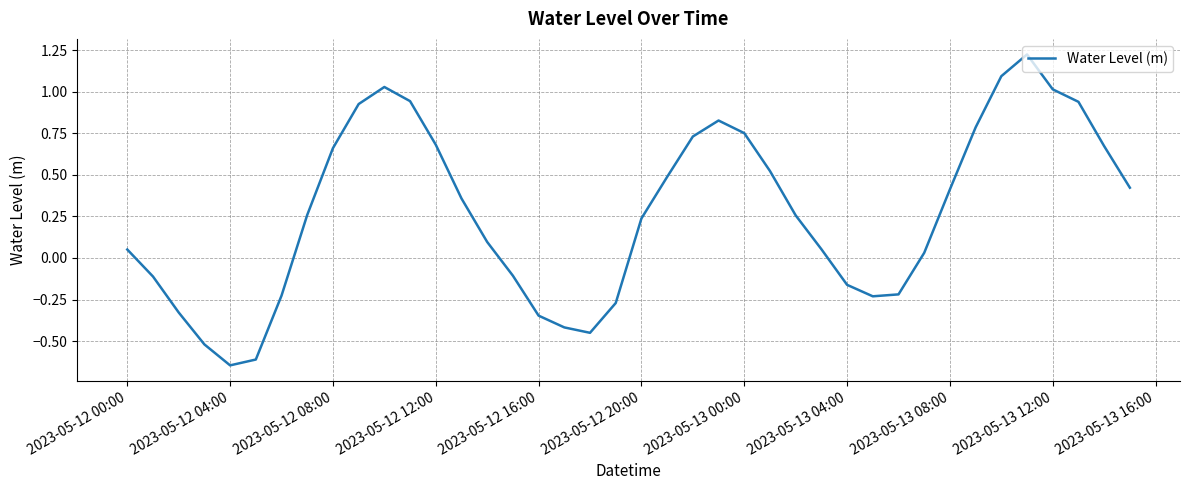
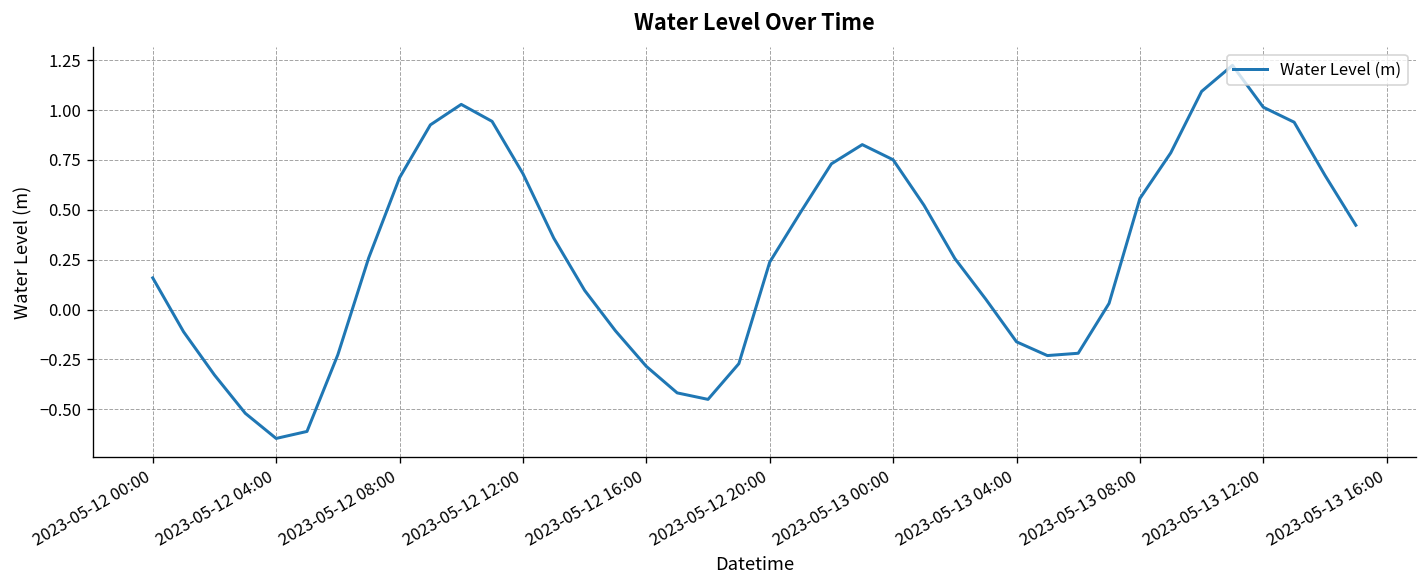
  {
-   "2023-05-12 00:00": 0.05,
+   "2023-05-12 00:00": 0.16,
    "2023-05-12 04:00": -0.65,
    "2023-05-12 08:00": 0.66,
    "2023-05-12 12:00": 0.68,
-   "2023-05-12 16:00": -0.35,
+   "2023-05-12 16:00": -0.28,
    "2023-05-12 20:00": 0.24,
    "2023-05-13 00:00": 0.75,
    "2023-05-13 04:00": -0.16,
-   "2023-05-13 08:00": 0.41,
+   "2023-05-13 08:00": 0.56,
    "2023-05-13 12:00": 1.01
  }
